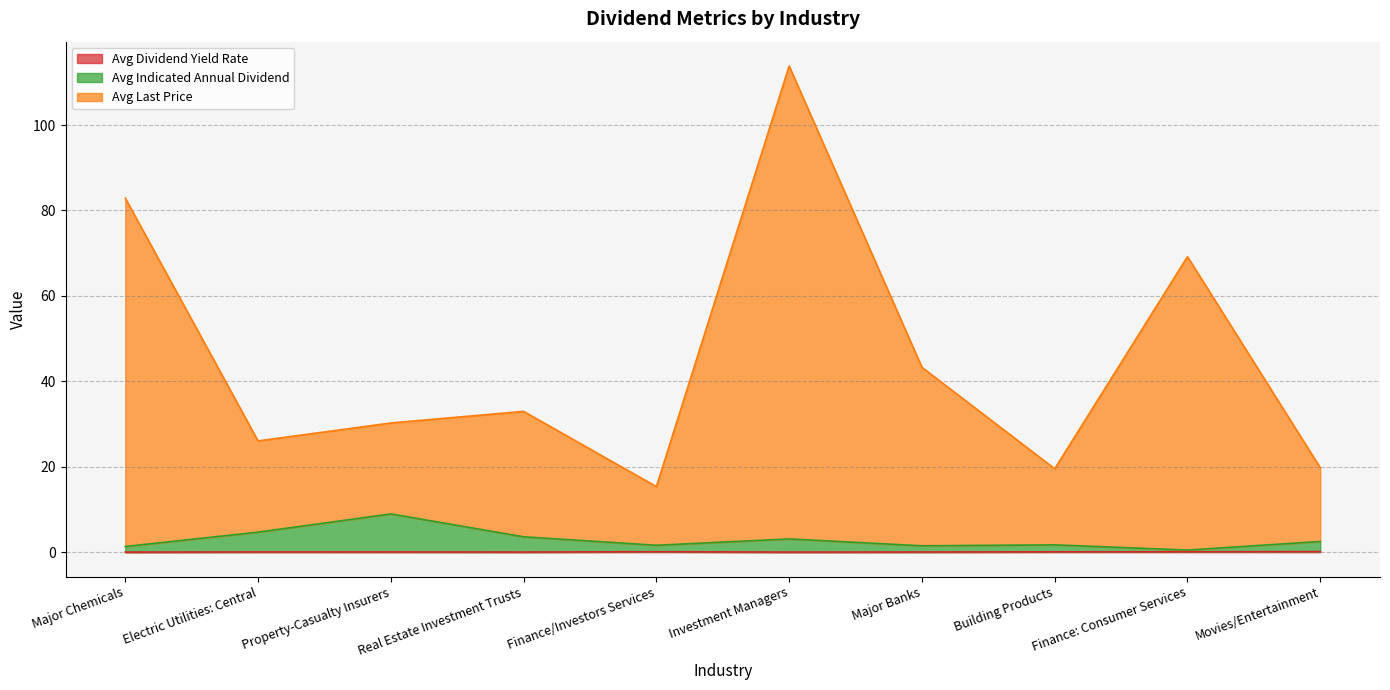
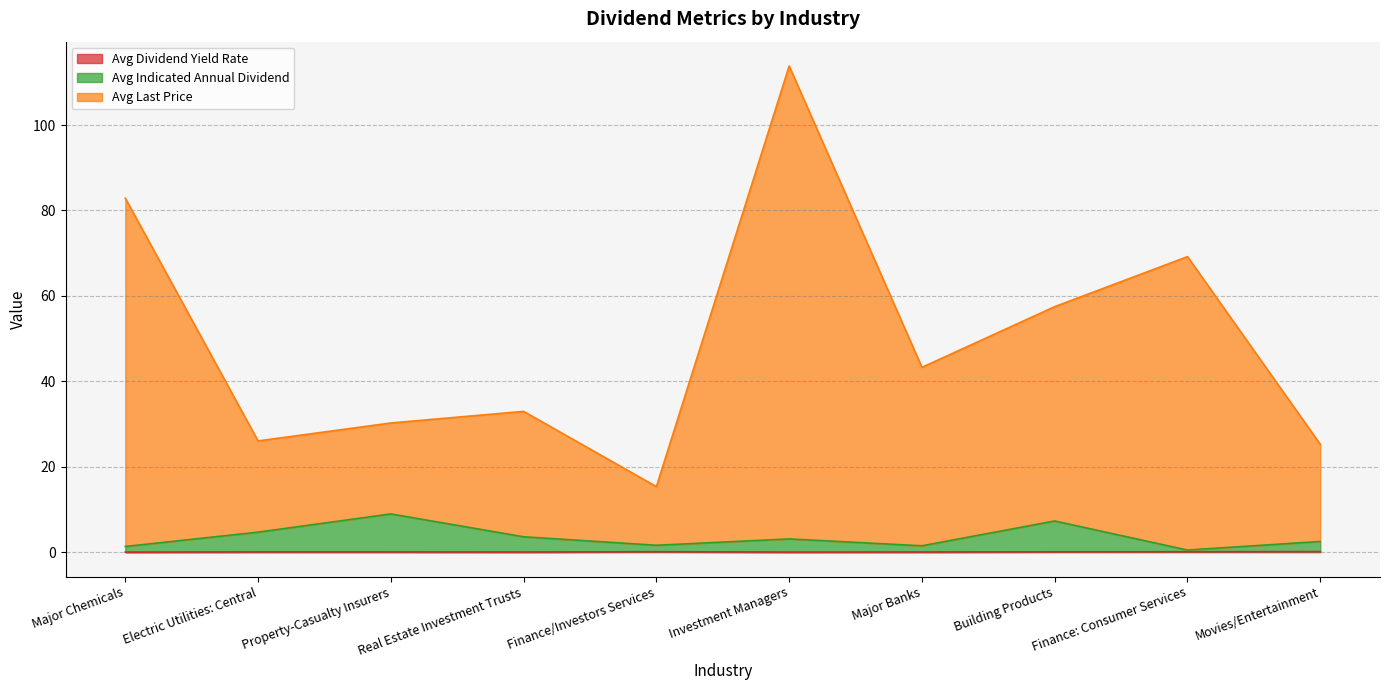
  {
    "Avg Dividend Yield Rate": {
      "Major Chemicals": 0,
      "Electric Utilities: Central": 0,
      "Property-Casualty Insurers": 0,
      "Real Estate Investment Trusts": 0,
      "Finance/Investors Services": 0,
      "Investment Managers": 0,
      "Major Banks": 0,
      "Building Products": 0,
      "Movies/Entertainment": 0
    },
    "Avg Indicated Annual Dividend": {
      "Major Chemicals": 1,
      "Electric Utilities: Central": 5,
      "Property-Casualty Insurers": 9,
      "Real Estate Investment Trusts": 4,
      "Finance/Investors Services": 2,
      "Investment Managers": 3,
      "Major Banks": 1,
-     "Building Products": 2,
+     "Building Products": 7,
      "Movies/Entertainment": 2
    },
    "Avg Last Price": {
      "Major Chemicals": 82,
      "Electric Utilities: Central": 21,
      "Property-Casualty Insurers": 21,
      "Real Estate Investment Trusts": 29,
      "Finance/Investors Services": 14,
      "Investment Managers": 111,
      "Major Banks": 42,
-     "Building Products": 18,
+     "Building Products": 50,
      "Finance: Consumer Services": 69,
-     "Movies/Entertainment": 17
+     "Movies/Entertainment": 23
    }
  }
